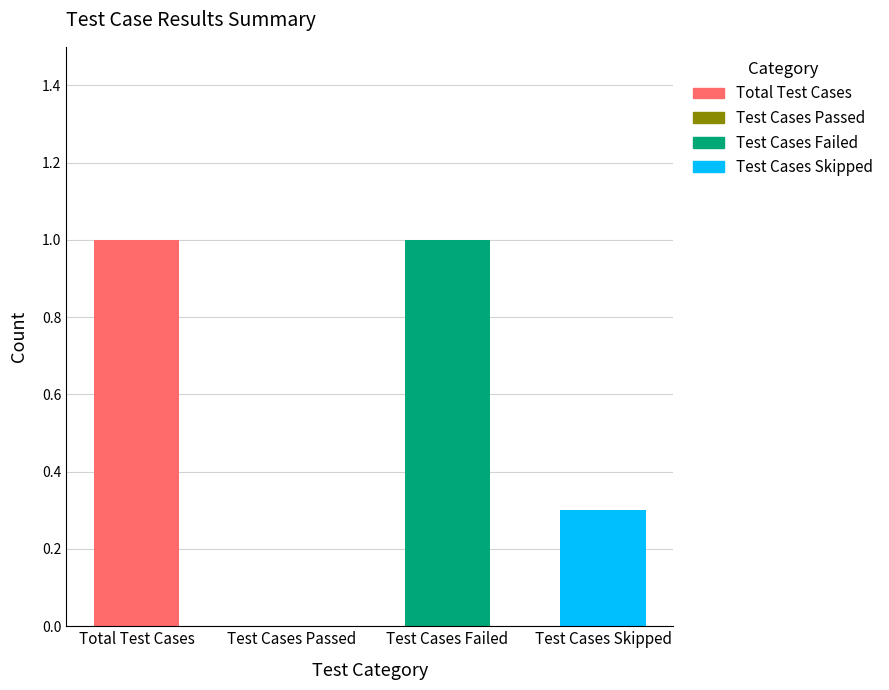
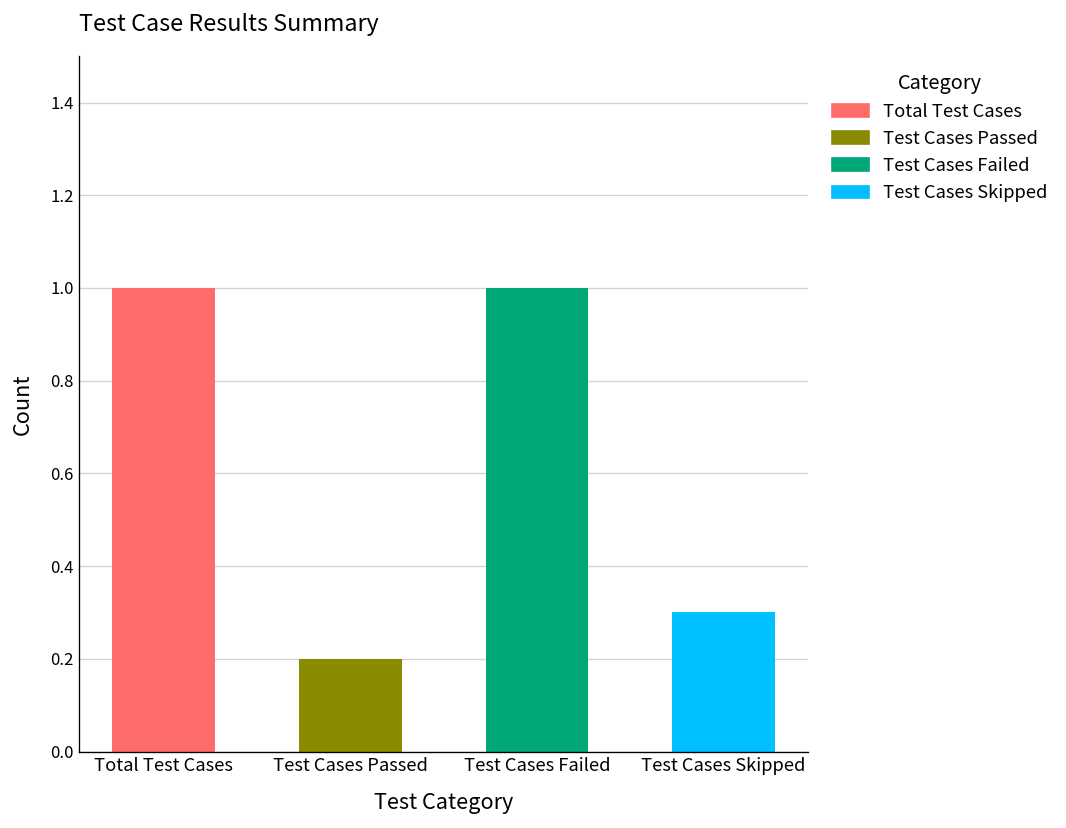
  {
    "Total Test Cases": 1.0,
-   "Test Cases Passed": 0.0,
+   "Test Cases Passed": 0.2,
    "Test Cases Failed": 1.0,
    "Test Cases Skipped": 0.3
  }
